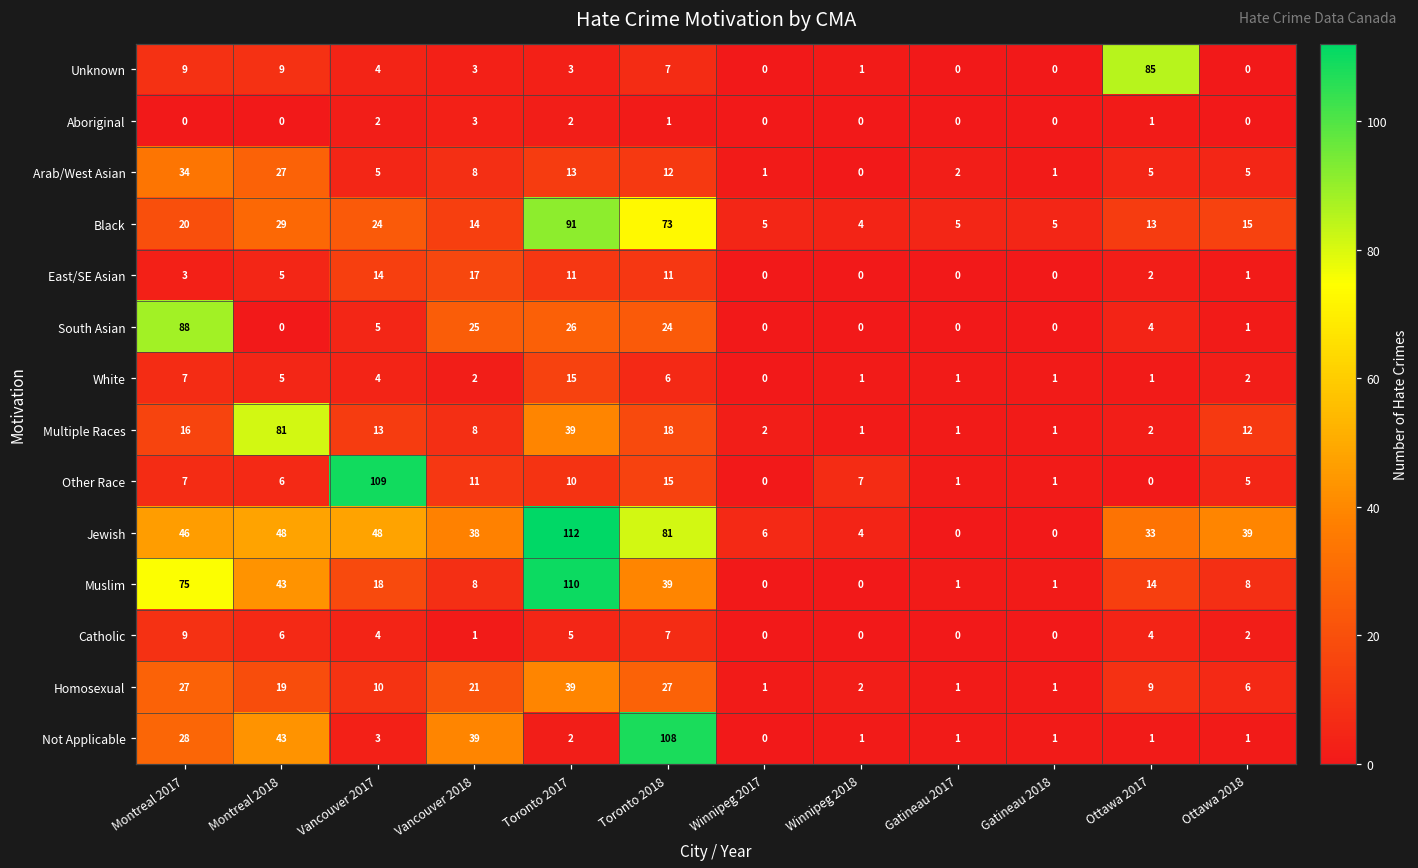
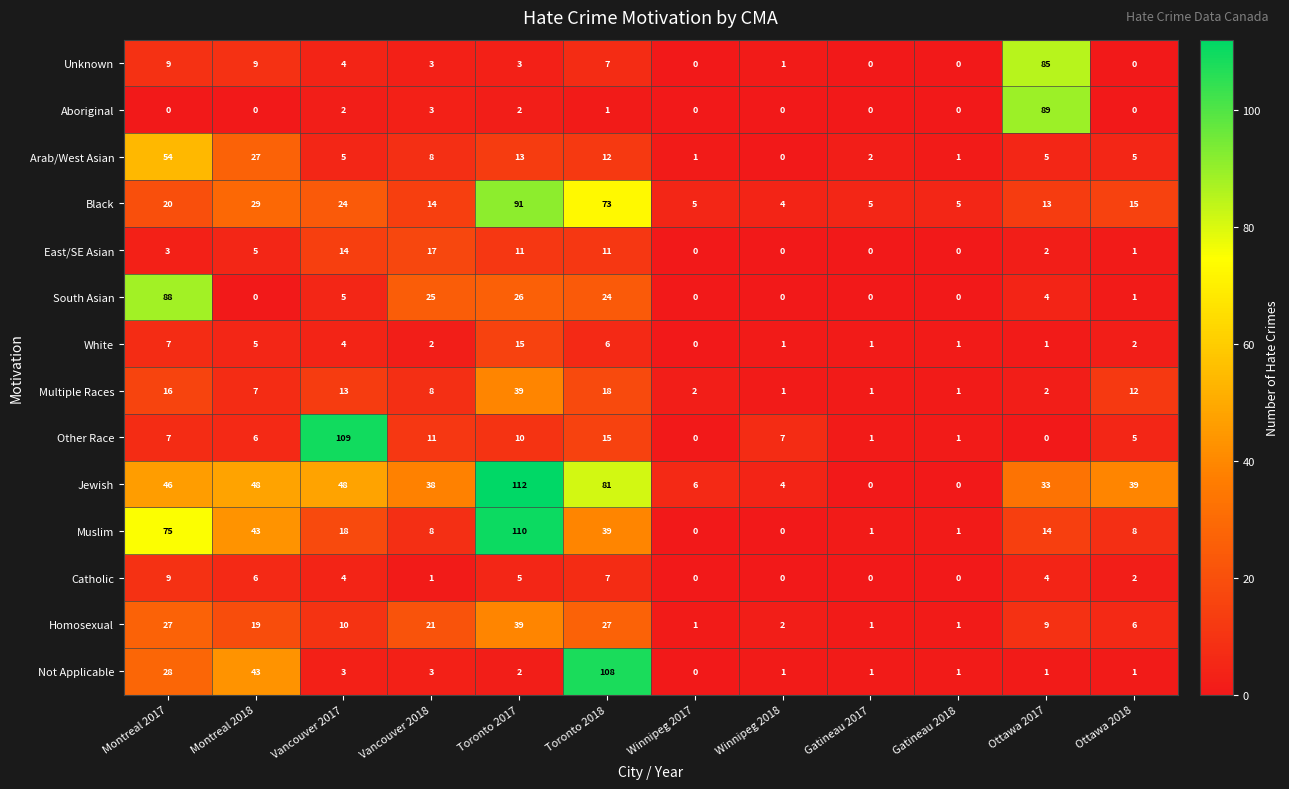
  {
    "Unknown": {
      "Montreal 2017": 9,
      "Montreal 2018": 9,
      "Vancouver 2017": 4,
      "Vancouver 2018": 3,
      "Toronto 2017": 3,
      "Toronto 2018": 7,
      "Winnipeg 2017": 0,
      "Winnipeg 2018": 1,
      "Gatineau 2017": 0,
      "Gatineau 2018": 0,
      "Ottawa 2017": 85,
      "Ottawa 2018": 0
    },
    "Aboriginal": {
      "Montreal 2017": 0,
      "Montreal 2018": 0,
      "Vancouver 2017": 2,
      "Vancouver 2018": 3,
      "Toronto 2017": 2,
      "Toronto 2018": 1,
      "Winnipeg 2017": 0,
      "Winnipeg 2018": 0,
      "Gatineau 2017": 0,
      "Gatineau 2018": 0,
-     "Ottawa 2017": 1,
+     "Ottawa 2017": 89,
      "Ottawa 2018": 0
    },
    "Arab/West Asian": {
-     "Montreal 2017": 34,
+     "Montreal 2017": 54,
      "Montreal 2018": 27,
      "Vancouver 2017": 5,
      "Vancouver 2018": 8,
      "Toronto 2017": 13,
      "Toronto 2018": 12,
      "Winnipeg 2017": 1,
      "Winnipeg 2018": 0,
      "Gatineau 2017": 2,
      "Gatineau 2018": 1,
      "Ottawa 2017": 5,
      "Ottawa 2018": 5
    },
    "Black": {
      "Montreal 2017": 20,
      "Montreal 2018": 29,
      "Vancouver 2017": 24,
      "Vancouver 2018": 14,
      "Toronto 2017": 91,
      "Toronto 2018": 73,
      "Winnipeg 2017": 5,
      "Winnipeg 2018": 4,
      "Gatineau 2017": 5,
      "Gatineau 2018": 5,
      "Ottawa 2017": 13,
      "Ottawa 2018": 15
    },
    "East/SE Asian": {
      "Montreal 2017": 3,
      "Montreal 2018": 5,
      "Vancouver 2017": 14,
      "Vancouver 2018": 17,
      "Toronto 2017": 11,
      "Toronto 2018": 11,
      "Winnipeg 2017": 0,
      "Winnipeg 2018": 0,
      "Gatineau 2017": 0,
      "Gatineau 2018": 0,
      "Ottawa 2017": 2,
      "Ottawa 2018": 1
    },
    "South Asian": {
      "Montreal 2017": 88,
      "Montreal 2018": 0,
      "Vancouver 2017": 5,
      "Vancouver 2018": 25,
      "Toronto 2017": 26,
      "Toronto 2018": 24,
      "Winnipeg 2017": 0,
      "Winnipeg 2018": 0,
      "Gatineau 2017": 0,
      "Gatineau 2018": 0,
      "Ottawa 2017": 4,
      "Ottawa 2018": 1
    },
    "White": {
      "Montreal 2017": 7,
      "Montreal 2018": 5,
      "Vancouver 2017": 4,
      "Vancouver 2018": 2,
      "Toronto 2017": 15,
      "Toronto 2018": 6,
      "Winnipeg 2017": 0,
      "Winnipeg 2018": 1,
      "Gatineau 2017": 1,
      "Gatineau 2018": 1,
      "Ottawa 2017": 1,
      "Ottawa 2018": 2
    },
    "Multiple Races": {
      "Montreal 2017": 16,
-     "Montreal 2018": 81,
+     "Montreal 2018": 7,
      "Vancouver 2017": 13,
      "Vancouver 2018": 8,
      "Toronto 2017": 39,
      "Toronto 2018": 18,
      "Winnipeg 2017": 2,
      "Winnipeg 2018": 1,
      "Gatineau 2017": 1,
      "Gatineau 2018": 1,
      "Ottawa 2017": 2,
      "Ottawa 2018": 12
    },
    "Other Race": {
      "Montreal 2017": 7,
      "Montreal 2018": 6,
      "Vancouver 2017": 109,
      "Vancouver 2018": 11,
      "Toronto 2017": 10,
      "Toronto 2018": 15,
      "Winnipeg 2017": 0,
      "Winnipeg 2018": 7,
      "Gatineau 2017": 1,
      "Gatineau 2018": 1,
      "Ottawa 2017": 0,
      "Ottawa 2018": 5
    },
    "Jewish": {
      "Montreal 2017": 46,
      "Montreal 2018": 48,
      "Vancouver 2017": 48,
      "Vancouver 2018": 38,
      "Toronto 2017": 112,
      "Toronto 2018": 81,
      "Winnipeg 2017": 6,
      "Winnipeg 2018": 4,
      "Gatineau 2017": 0,
      "Gatineau 2018": 0,
      "Ottawa 2017": 33,
      "Ottawa 2018": 39
    },
    "Muslim": {
      "Montreal 2017": 75,
      "Montreal 2018": 43,
      "Vancouver 2017": 18,
      "Vancouver 2018": 8,
      "Toronto 2017": 110,
      "Toronto 2018": 39,
      "Winnipeg 2017": 0,
      "Winnipeg 2018": 0,
      "Gatineau 2017": 1,
      "Gatineau 2018": 1,
      "Ottawa 2017": 14,
      "Ottawa 2018": 8
    },
    "Catholic": {
      "Montreal 2017": 9,
      "Montreal 2018": 6,
      "Vancouver 2017": 4,
      "Vancouver 2018": 1,
      "Toronto 2017": 5,
      "Toronto 2018": 7,
      "Winnipeg 2017": 0,
      "Winnipeg 2018": 0,
      "Gatineau 2017": 0,
      "Gatineau 2018": 0,
      "Ottawa 2017": 4,
      "Ottawa 2018": 2
    },
    "Homosexual": {
      "Montreal 2017": 27,
      "Montreal 2018": 19,
      "Vancouver 2017": 10,
      "Vancouver 2018": 21,
      "Toronto 2017": 39,
      "Toronto 2018": 27,
      "Winnipeg 2017": 1,
      "Winnipeg 2018": 2,
      "Gatineau 2017": 1,
      "Gatineau 2018": 1,
      "Ottawa 2017": 9,
      "Ottawa 2018": 6
    },
    "Not Applicable": {
      "Montreal 2017": 28,
      "Montreal 2018": 43,
      "Vancouver 2017": 3,
-     "Vancouver 2018": 39,
+     "Vancouver 2018": 3,
      "Toronto 2017": 2,
      "Toronto 2018": 108,
      "Winnipeg 2017": 0,
      "Winnipeg 2018": 1,
      "Gatineau 2017": 1,
      "Gatineau 2018": 1,
      "Ottawa 2017": 1,
      "Ottawa 2018": 1
    }
  }
